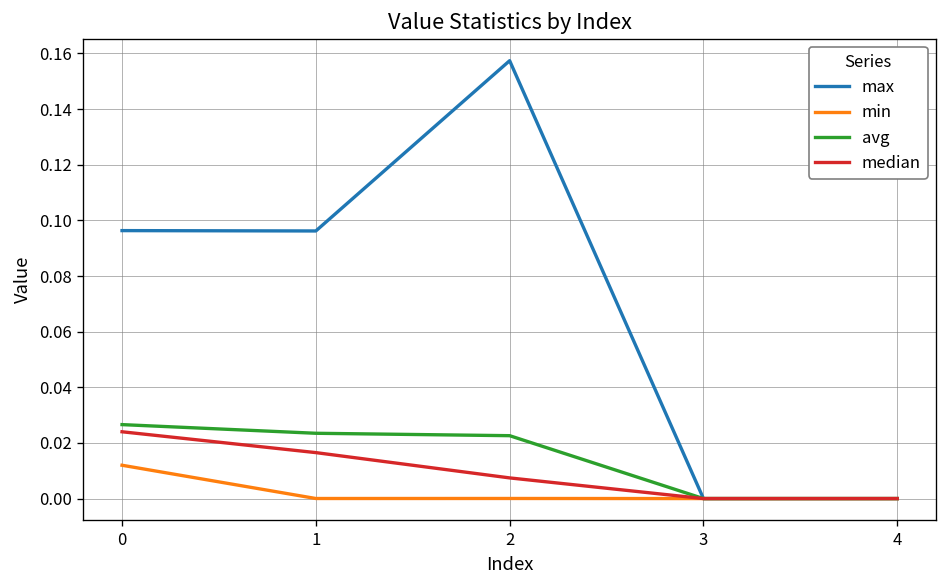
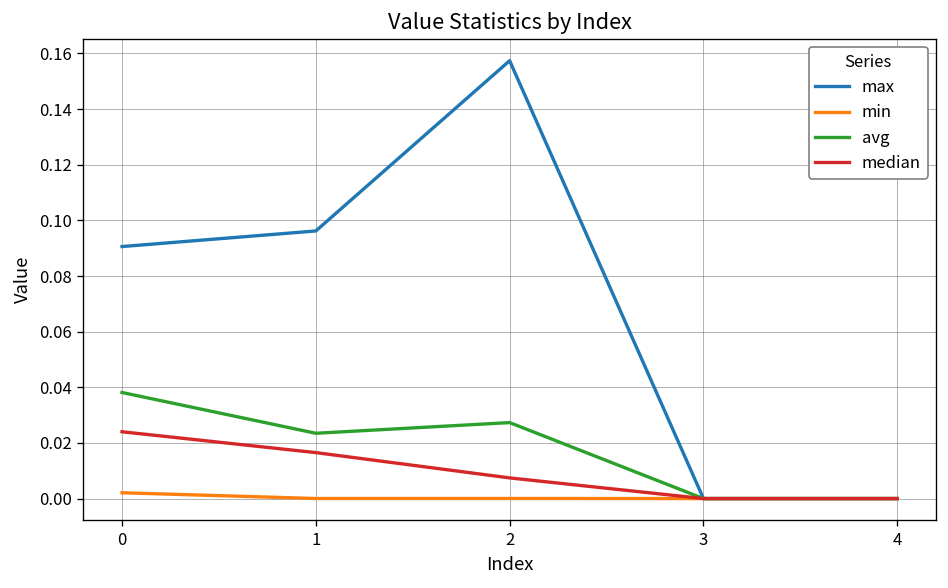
  {
    "max": {
-     "0": 0.096,
+     "0": 0.091,
      "1": 0.096,
      "2": 0.157
    },
    "min": {
-     "0": 0.012,
+     "0": 0.002,
      "1": 0.000,
      "2": 0.000
    },
    "avg": {
-     "0": 0.027,
+     "0": 0.038,
      "1": 0.023,
-     "2": 0.023
+     "2": 0.027
    },
    "median": {
      "0": 0.024,
      "1": 0.017,
      "2": 0.007
    }
  }
